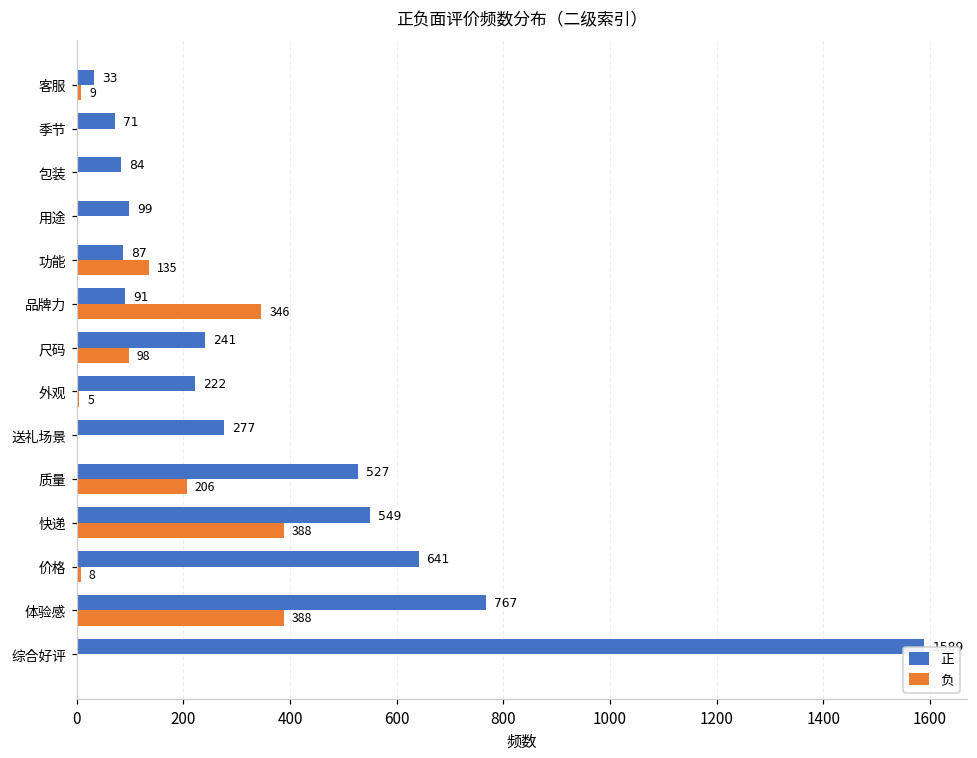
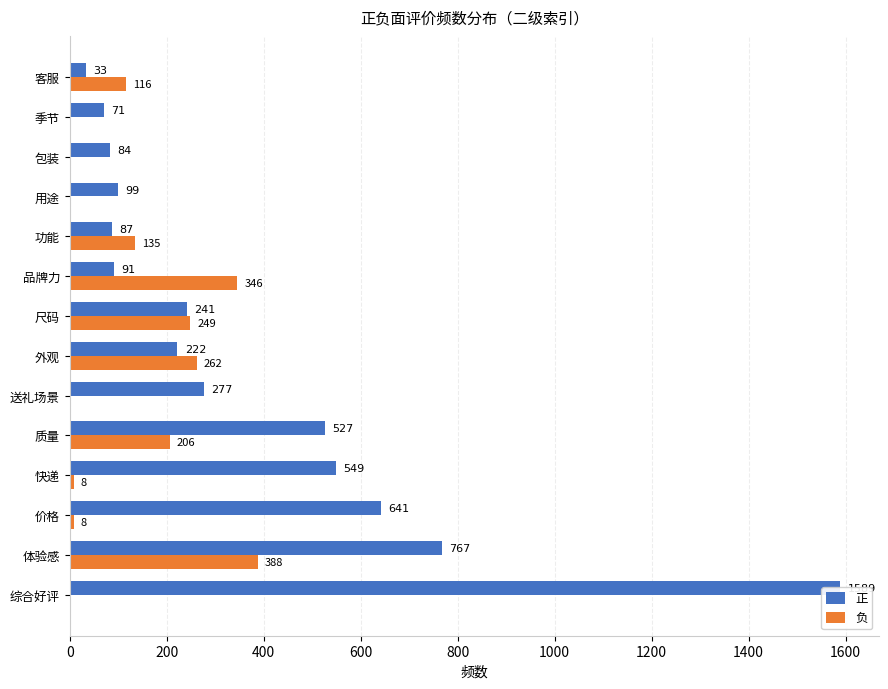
  {
    "正": {
      "客服": 33,
      "季节": 71,
      "包装": 84,
      "用途": 99,
      "功能": 87,
      "品牌力": 91,
      "尺码": 241,
      "外观": 222,
      "送礼场景": 277,
      "质量": 527,
      "快递": 549,
      "价格": 641,
      "体验感": 767
    },
    "负": {
-     "客服": 9,
+     "客服": 116,
      "功能": 135,
      "品牌力": 346,
-     "尺码": 98,
-     "外观": 5,
+     "尺码": 249,
+     "外观": 262,
      "质量": 206,
-     "快递": 388,
+     "快递": 8,
      "价格": 8,
      "体验感": 388
    }
  }
